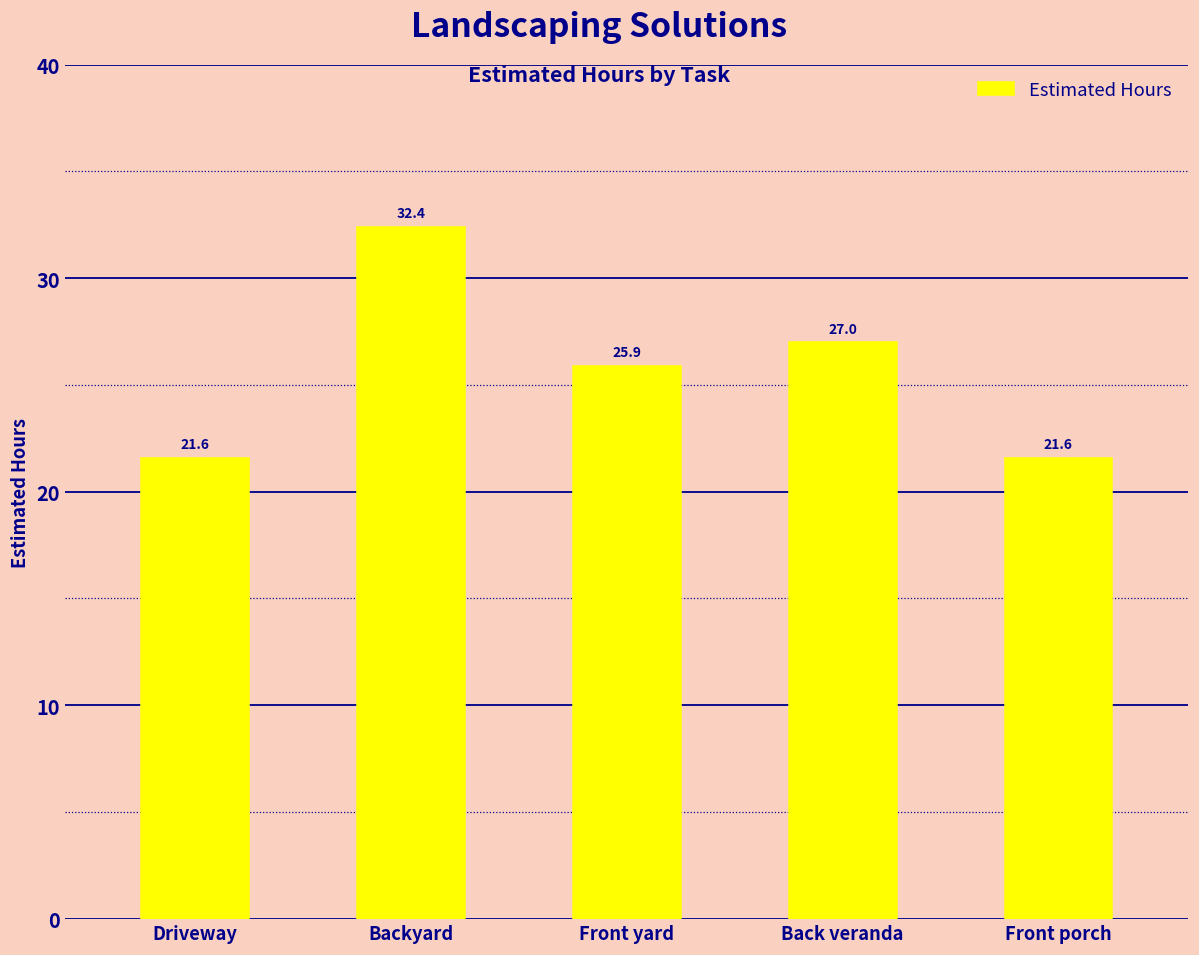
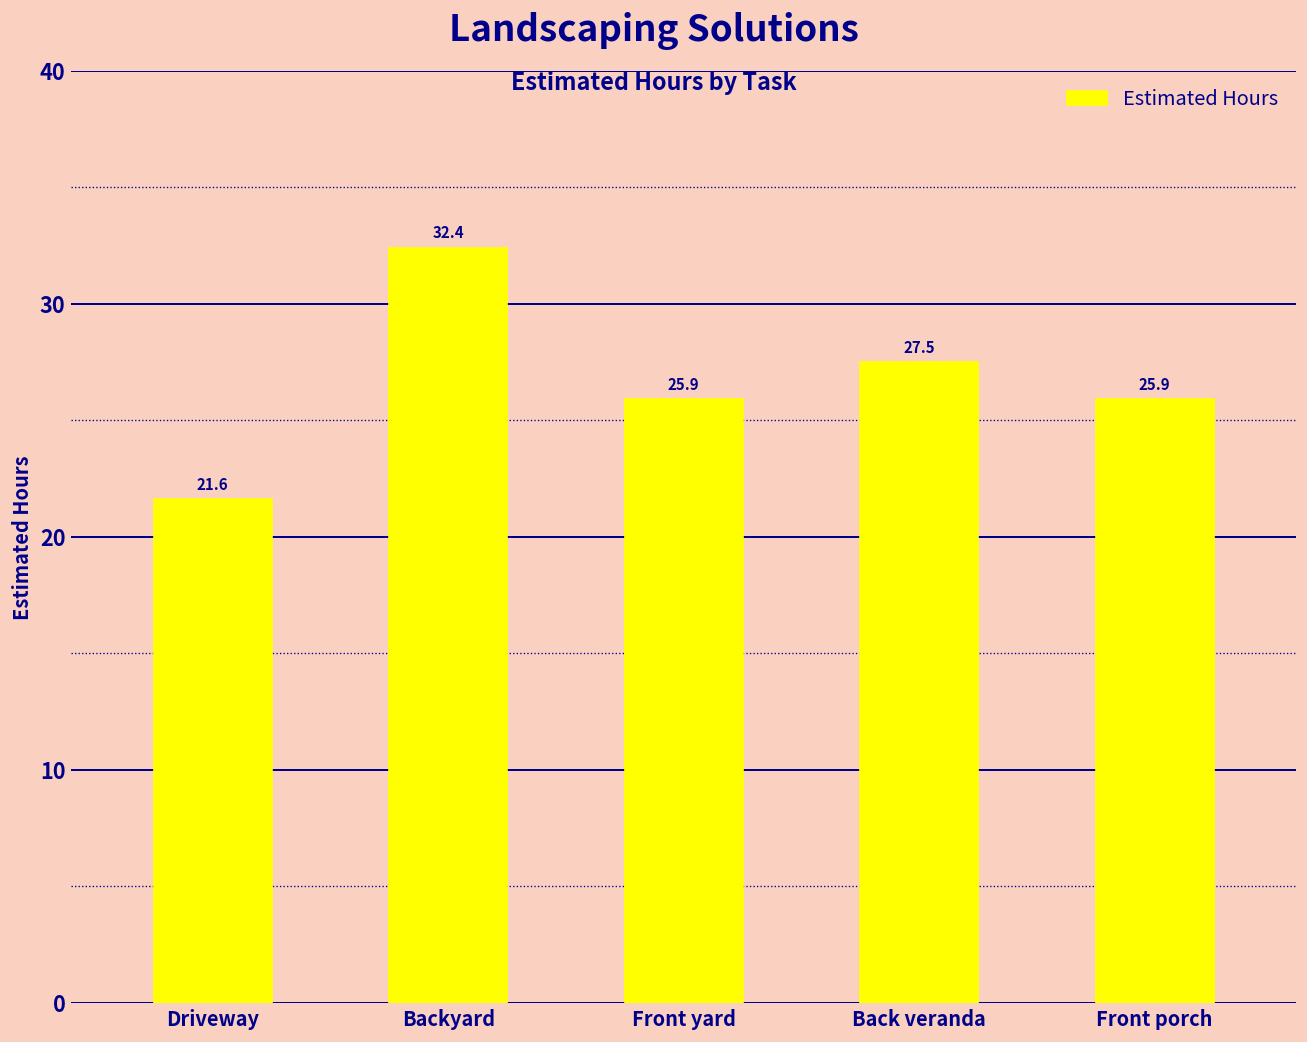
  {
    "Driveway": 21.6,
    "Backyard": 32.4,
    "Front yard": 25.9,
-   "Back veranda": 27.0,
-   "Front porch": 21.6
+   "Back veranda": 27.5,
+   "Front porch": 25.9
  }
